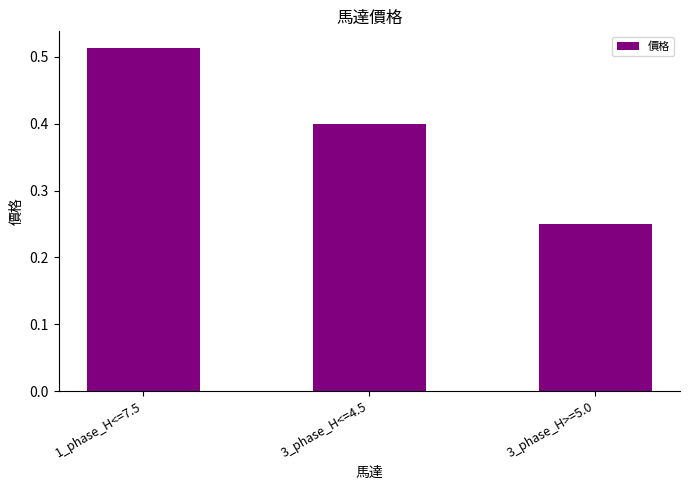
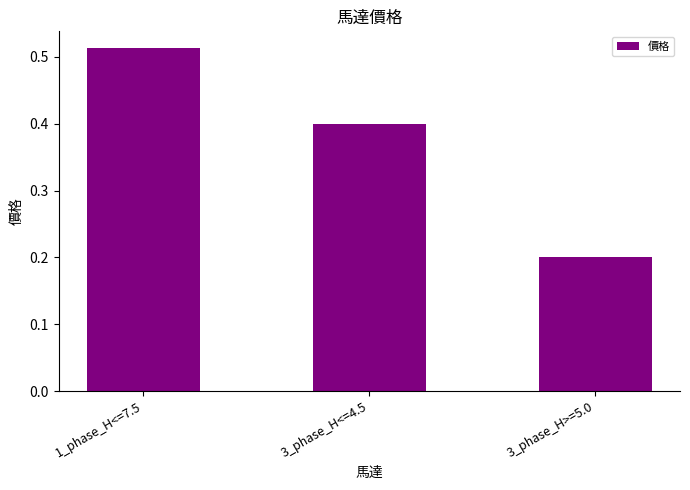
  {
    "1_phase_H<=7.5": 0.51,
    "3_phase_H<=4.5": 0.40,
-   "3_phase_H>=5.0": 0.25
+   "3_phase_H>=5.0": 0.20
  }
